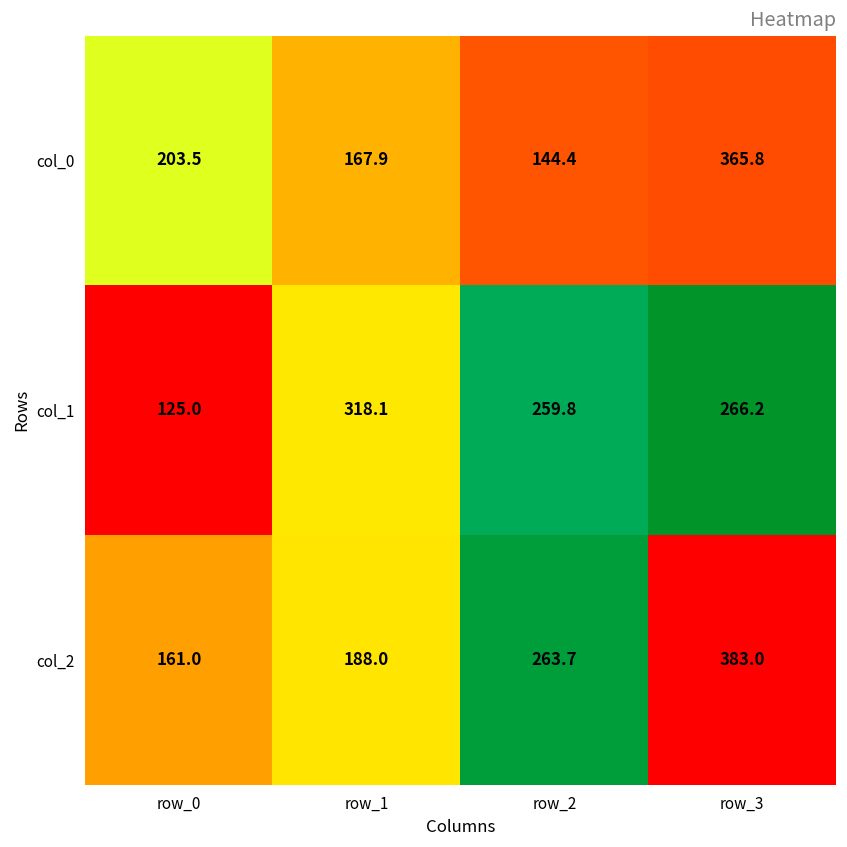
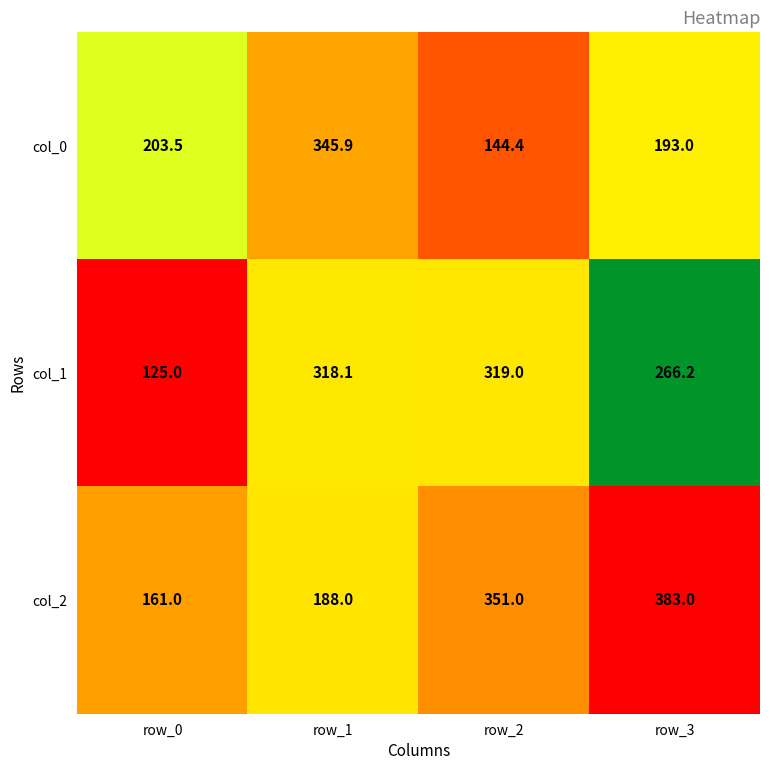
  {
    "col_0": {
      "row_0": 203.5,
-     "row_1": 167.9,
+     "row_1": 345.9,
      "row_2": 144.4,
-     "row_3": 365.8
+     "row_3": 193.0
    },
    "col_1": {
      "row_0": 125.0,
      "row_1": 318.1,
-     "row_2": 259.8,
+     "row_2": 319.0,
      "row_3": 266.2
    },
    "col_2": {
      "row_0": 161.0,
      "row_1": 188.0,
-     "row_2": 263.7,
+     "row_2": 351.0,
      "row_3": 383.0
    }
  }
